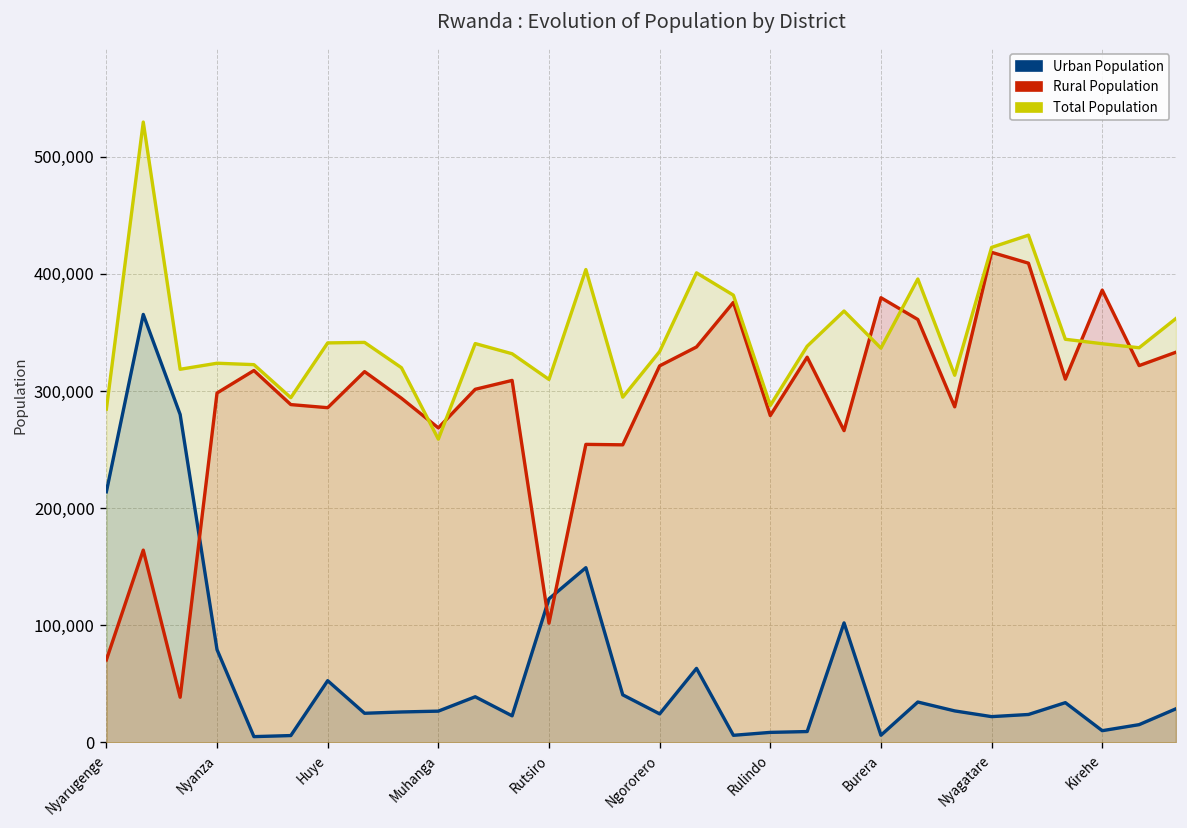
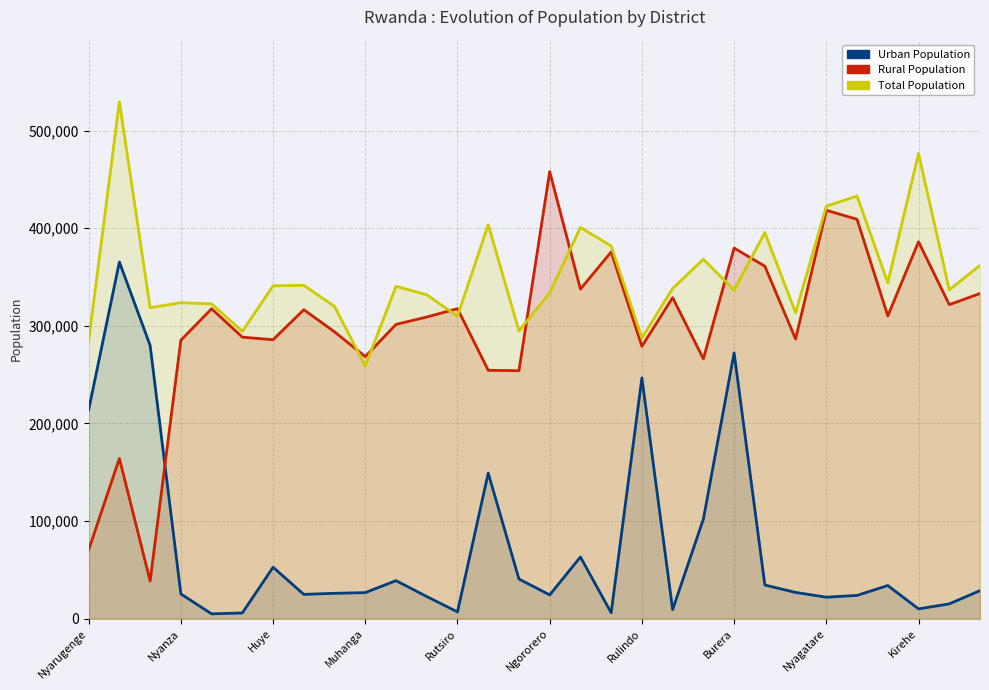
  {
    "Urban Population": {
      "Nyarugenge": "210,000",
-     "Nyanza": "80,000",
+     "Nyanza": "30,000",
      "Huye": "50,000",
      "Muhanga": "30,000",
-     "Rutsiro": "120,000",
+     "Rutsiro": "10,000",
      "Ngororero": "20,000",
-     "Rulindo": "10,000",
-     "Burera": "10,000",
+     "Rulindo": "250,000",
+     "Burera": "270,000",
      "Nyagatare": "20,000",
      "Kirehe": "10,000"
    },
    "Rural Population": {
      "Nyarugenge": "70,000",
-     "Nyanza": "300,000",
+     "Nyanza": "290,000",
      "Huye": "290,000",
      "Muhanga": "270,000",
-     "Rutsiro": "100,000",
-     "Ngororero": "320,000",
+     "Rutsiro": "320,000",
+     "Ngororero": "460,000",
      "Rulindo": "280,000",
      "Burera": "380,000",
      "Nyagatare": "420,000",
      "Kirehe": "390,000"
    },
    "Total Population": {
      "Nyarugenge": "280,000",
      "Nyanza": "320,000",
      "Huye": "340,000",
      "Muhanga": "260,000",
      "Rutsiro": "310,000",
      "Ngororero": "330,000",
      "Rulindo": "290,000",
      "Burera": "340,000",
      "Nyagatare": "420,000",
-     "Kirehe": "340,000"
+     "Kirehe": "480,000"
    }
  }
